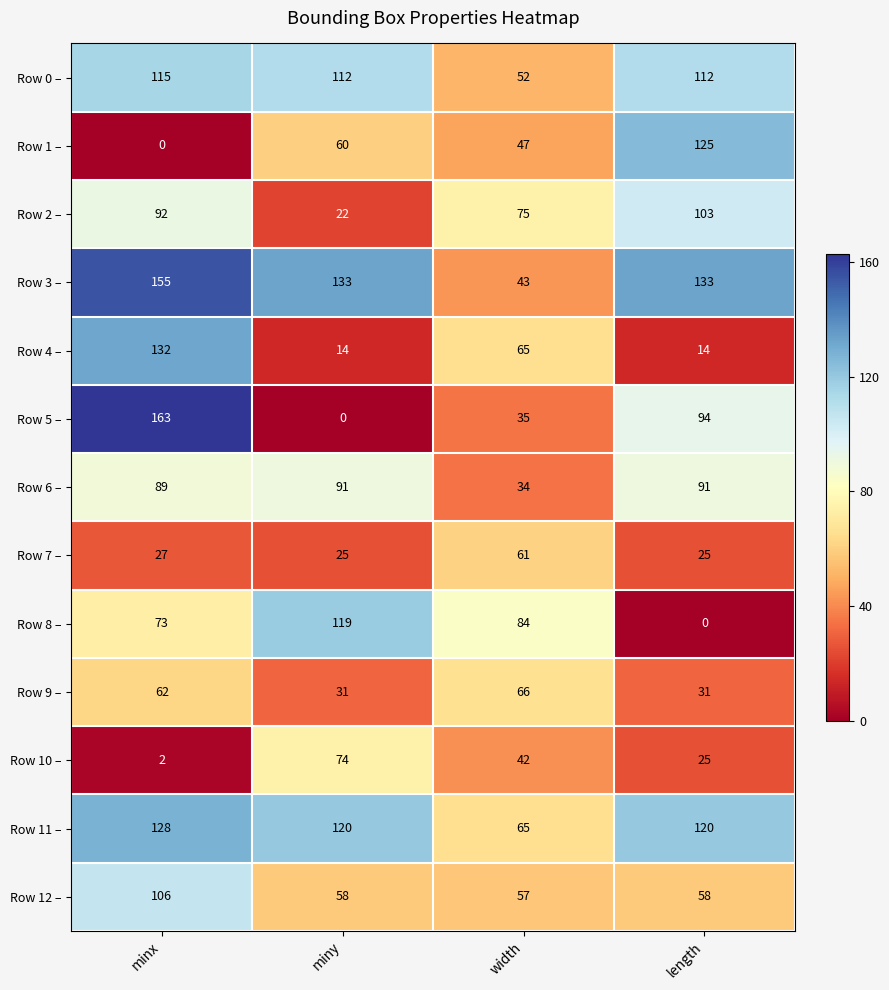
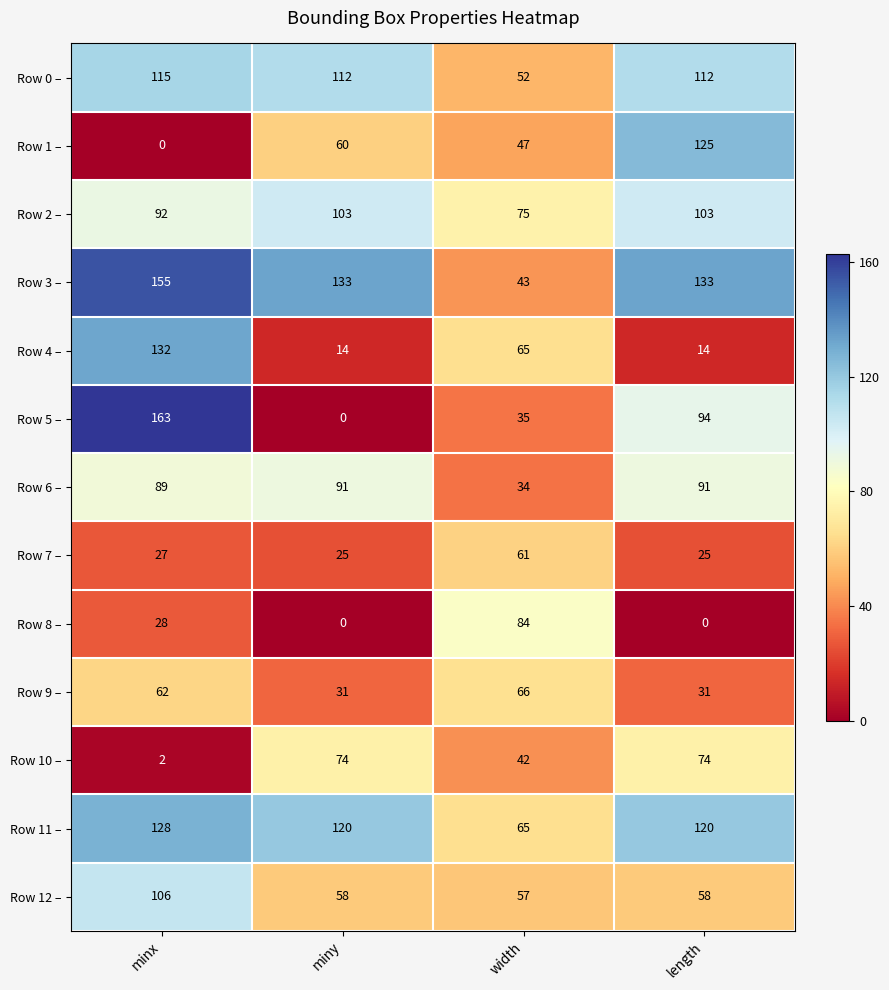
  {
    "Row 0 –": {
      "minx": 115,
      "miny": 112,
      "width": 52,
      "length": 112
    },
    "Row 1 –": {
      "minx": 0,
      "miny": 60,
      "width": 47,
      "length": 125
    },
    "Row 2 –": {
      "minx": 92,
-     "miny": 22,
+     "miny": 103,
      "width": 75,
      "length": 103
    },
    "Row 3 –": {
      "minx": 155,
      "miny": 133,
      "width": 43,
      "length": 133
    },
    "Row 4 –": {
      "minx": 132,
      "miny": 14,
      "width": 65,
      "length": 14
    },
    "Row 5 –": {
      "minx": 163,
      "miny": 0,
      "width": 35,
      "length": 94
    },
    "Row 6 –": {
      "minx": 89,
      "miny": 91,
      "width": 34,
      "length": 91
    },
    "Row 7 –": {
      "minx": 27,
      "miny": 25,
      "width": 61,
      "length": 25
    },
    "Row 8 –": {
-     "minx": 73,
-     "miny": 119,
+     "minx": 28,
+     "miny": 0,
      "width": 84,
      "length": 0
    },
    "Row 9 –": {
      "minx": 62,
      "miny": 31,
      "width": 66,
      "length": 31
    },
    "Row 10 –": {
      "minx": 2,
      "miny": 74,
      "width": 42,
-     "length": 25
+     "length": 74
    },
    "Row 11 –": {
      "minx": 128,
      "miny": 120,
      "width": 65,
      "length": 120
    },
    "Row 12 –": {
      "minx": 106,
      "miny": 58,
      "width": 57,
      "length": 58
    }
  }
